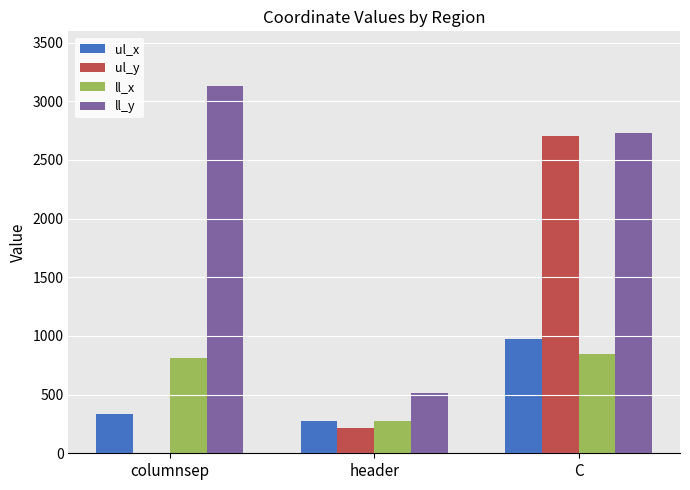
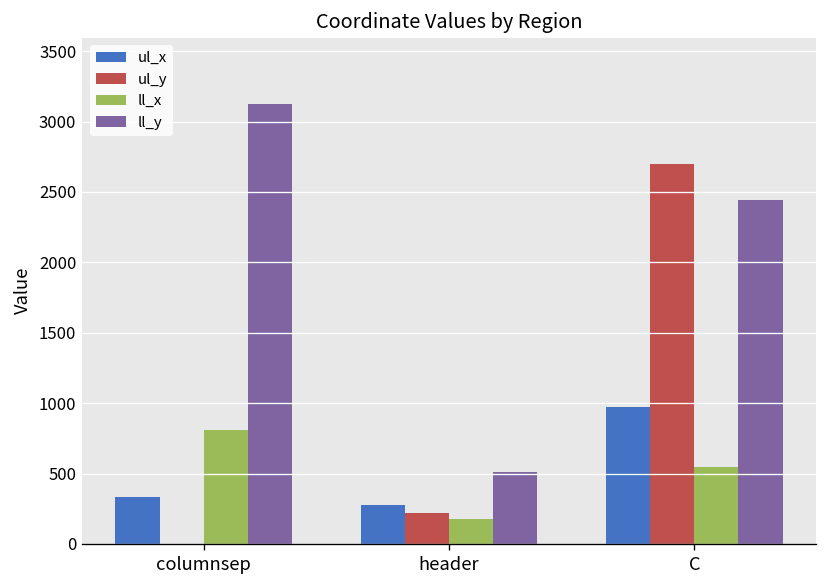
  {
    "ul_x": {
      "columnsep": 330,
      "header": 280,
      "C": 980
    },
    "ul_y": {
      "columnsep": 0,
      "header": 220,
      "C": 2700
    },
    "ll_x": {
      "columnsep": 810,
-     "header": 280,
-     "C": 850
+     "header": 180,
+     "C": 550
    },
    "ll_y": {
      "columnsep": 3130,
      "header": 510,
-     "C": 2730
+     "C": 2440
    }
  }
